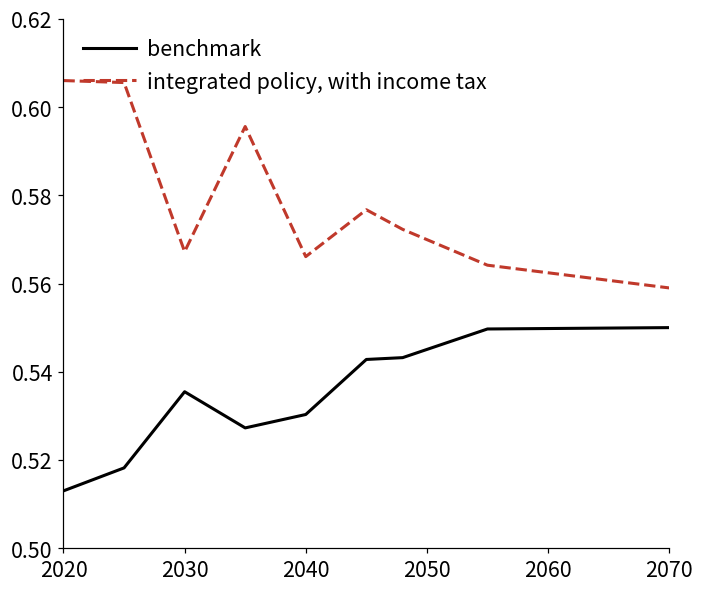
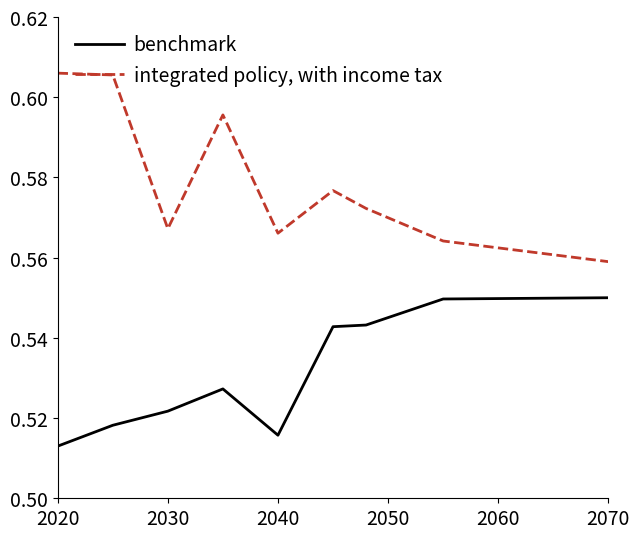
  {
    "benchmark": {
      "2020": 0.513,
-     "2030": 0.535,
-     "2040": 0.530,
+     "2030": 0.522,
+     "2040": 0.516,
      "2070": 0.550
    },
    "integrated policy, with income tax": {
      "2020": 0.606,
      "2030": 0.567,
      "2040": 0.566,
      "2070": 0.559
    }
  }
